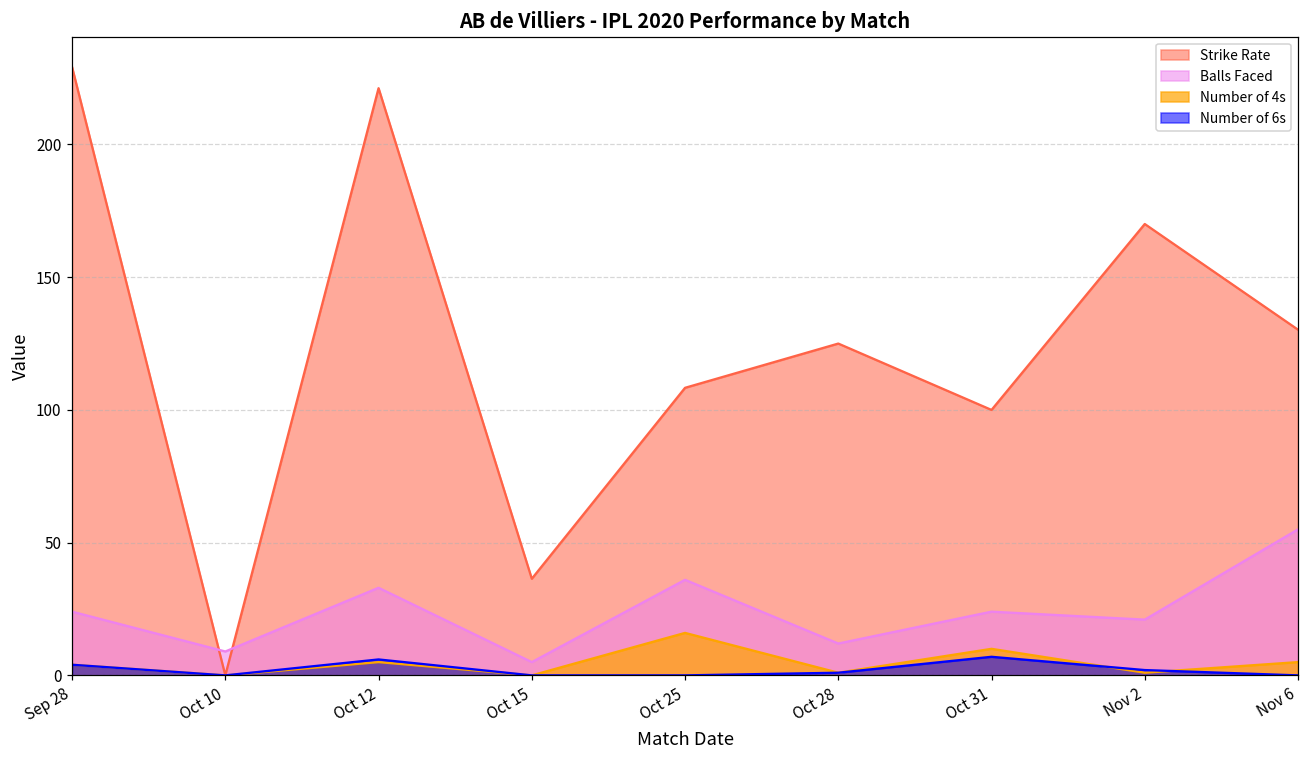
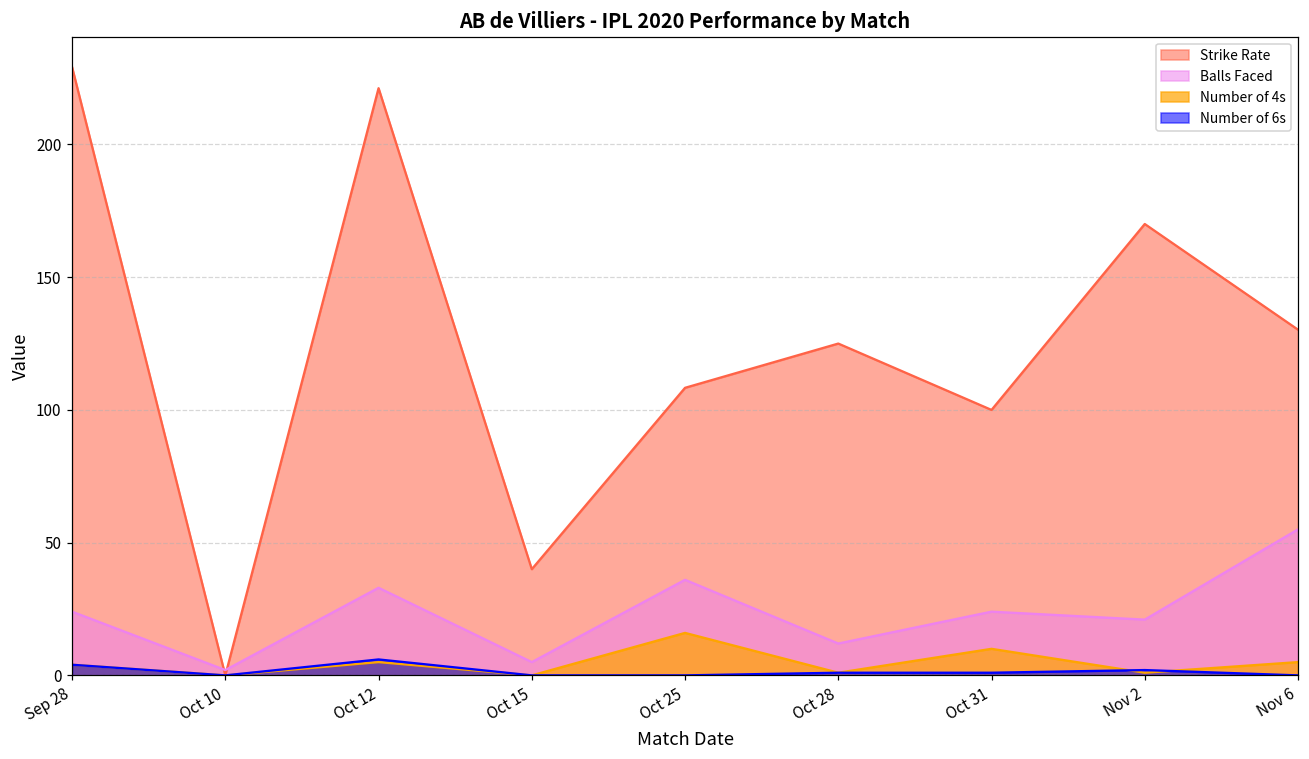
  {
    "Strike Rate": {
      "Sep 28": 229,
      "Oct 12": 221,
-     "Oct 15": 36,
+     "Oct 15": 40,
      "Oct 25": 108,
      "Oct 28": 125,
      "Oct 31": 100,
      "Nov 2": 170,
      "Nov 6": 130
    },
    "Balls Faced": {
      "Sep 28": 24,
-     "Oct 10": 9,
+     "Oct 10": 2,
      "Oct 12": 33,
      "Oct 15": 5,
      "Oct 25": 36,
      "Oct 28": 12,
      "Oct 31": 24,
      "Nov 2": 21,
      "Nov 6": 55
    },
    "Number of 4s": {
      "Oct 25": 16,
      "Oct 31": 10,
      "Nov 6": 5
    },
    "Number of 6s": {
      "Oct 25": 0,
-     "Oct 31": 7,
+     "Oct 31": 1,
      "Nov 6": 0
    }
  }
